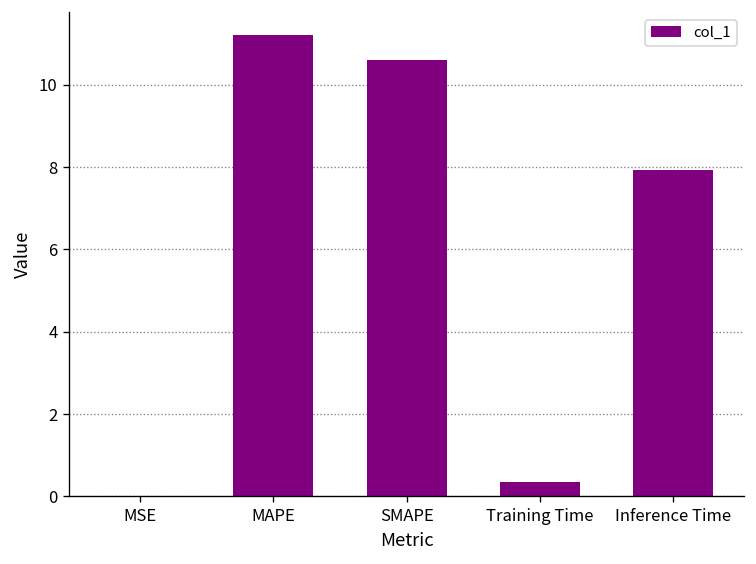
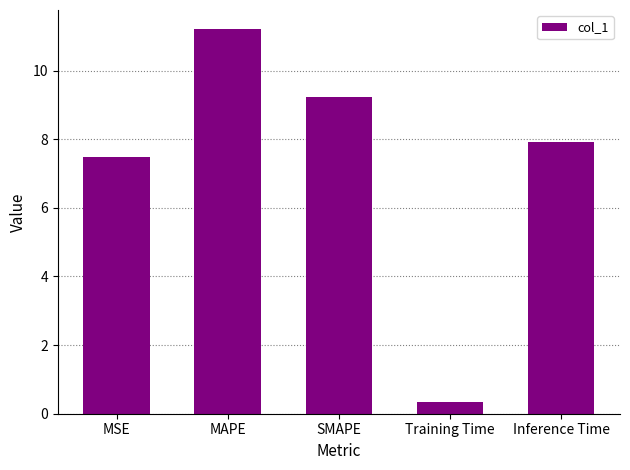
  {
-   "MSE": 0.0,
+   "MSE": 7.5,
    "MAPE": 11.2,
-   "SMAPE": 10.6,
+   "SMAPE": 9.2,
    "Training Time": 0.4,
    "Inference Time": 7.9
  }
